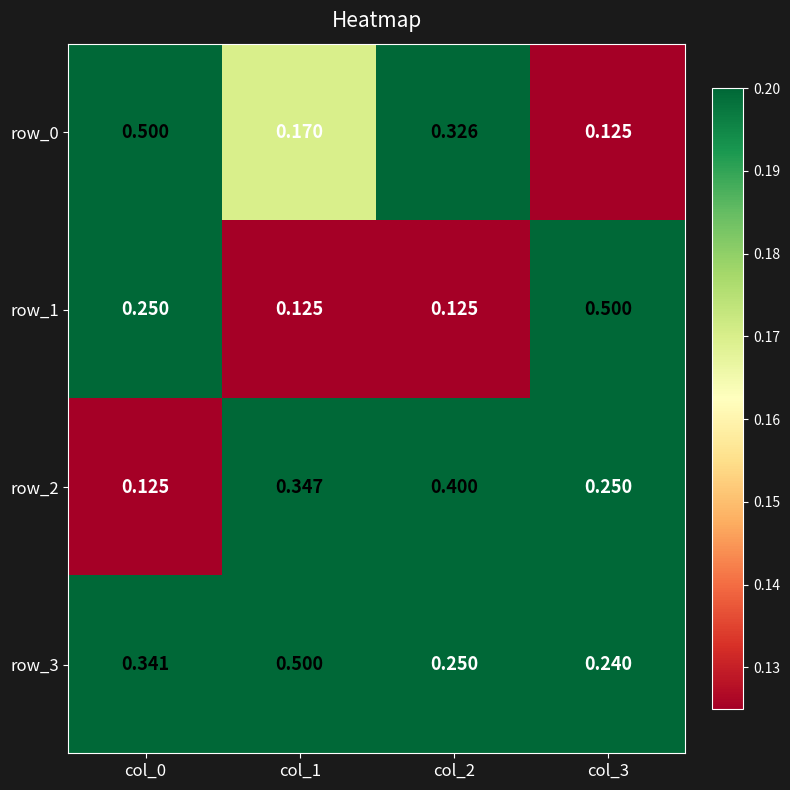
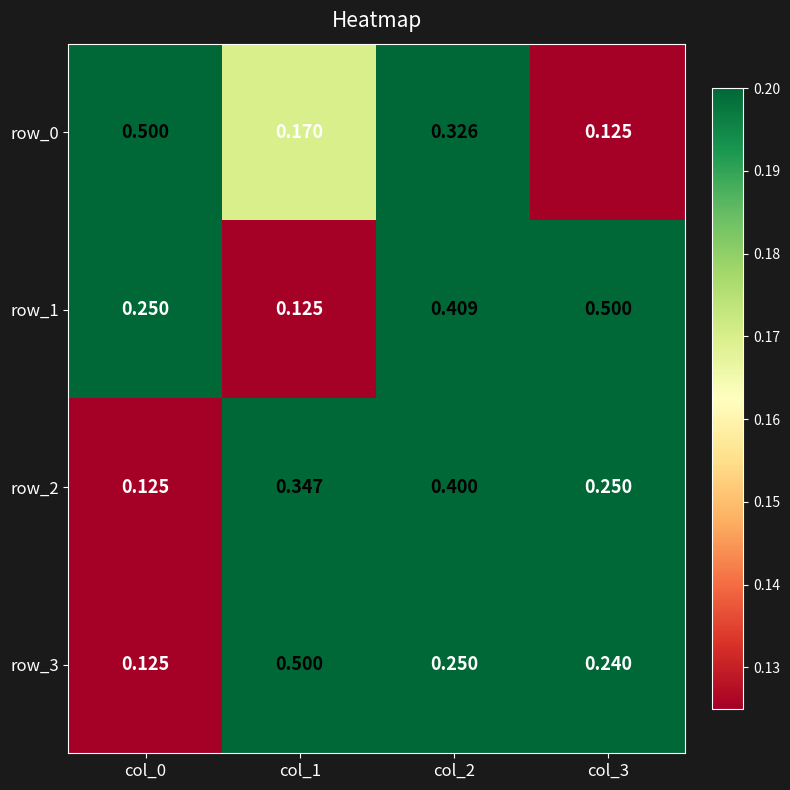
  {
    "row_0": {
      "col_0": 0.500,
      "col_1": 0.170,
      "col_2": 0.326,
      "col_3": 0.125
    },
    "row_1": {
      "col_0": 0.250,
      "col_1": 0.125,
-     "col_2": 0.125,
+     "col_2": 0.409,
      "col_3": 0.500
    },
    "row_2": {
      "col_0": 0.125,
      "col_1": 0.347,
      "col_2": 0.400,
      "col_3": 0.250
    },
    "row_3": {
-     "col_0": 0.341,
+     "col_0": 0.125,
      "col_1": 0.500,
      "col_2": 0.250,
      "col_3": 0.240
    }
  }
